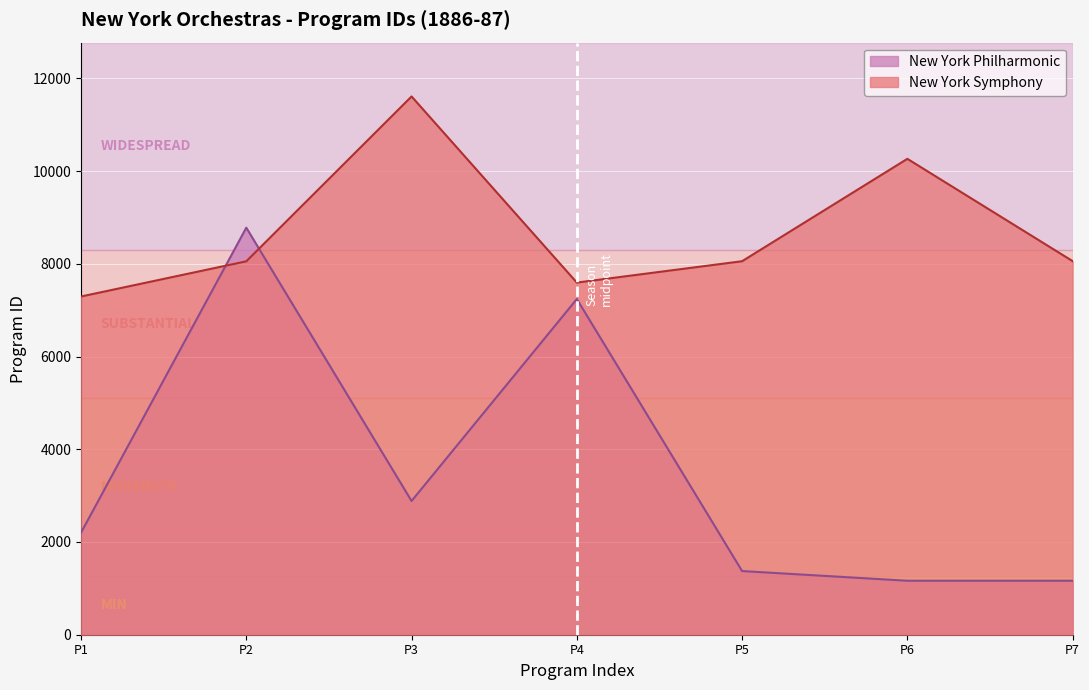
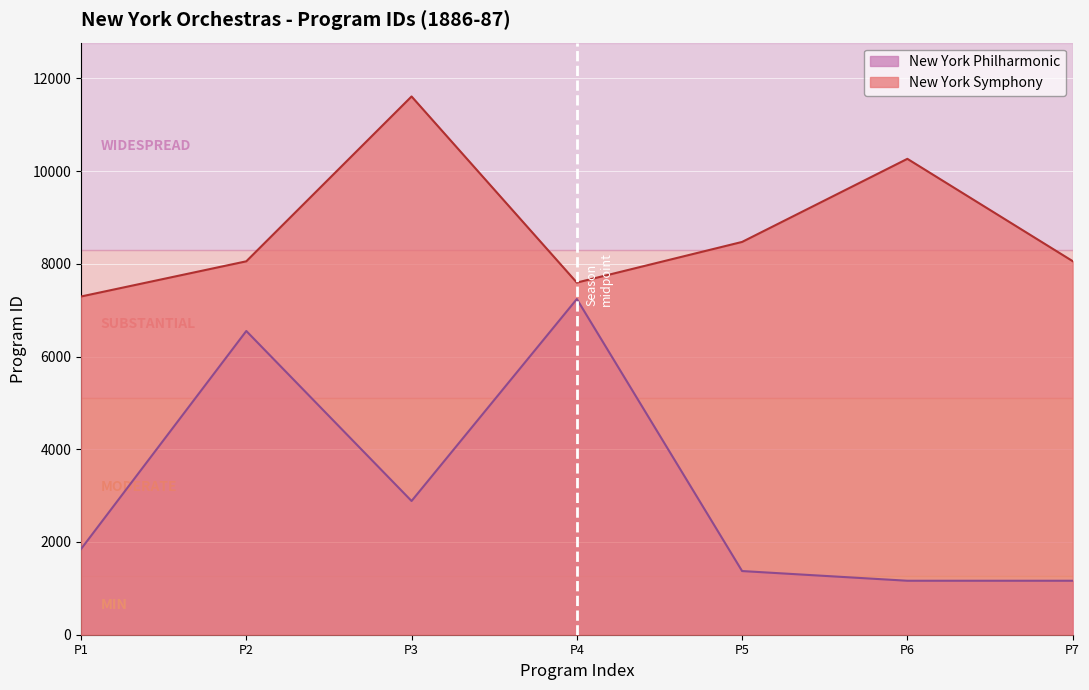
  {
    "New York Philharmonic": {
-     "P1": 2200,
-     "P2": 8800,
+     "P1": 1800,
+     "P2": 6600,
      "P3": 2900,
      "P4": 7200,
      "P5": 1400,
      "P6": 1200,
      "P7": 1200
    },
    "New York Symphony": {
      "P1": 7300,
      "P2": 8100,
      "P3": 11600,
      "P4": 7600,
-     "P5": 8100,
+     "P5": 8500,
      "P6": 10300,
      "P7": 8100
    }
  }
